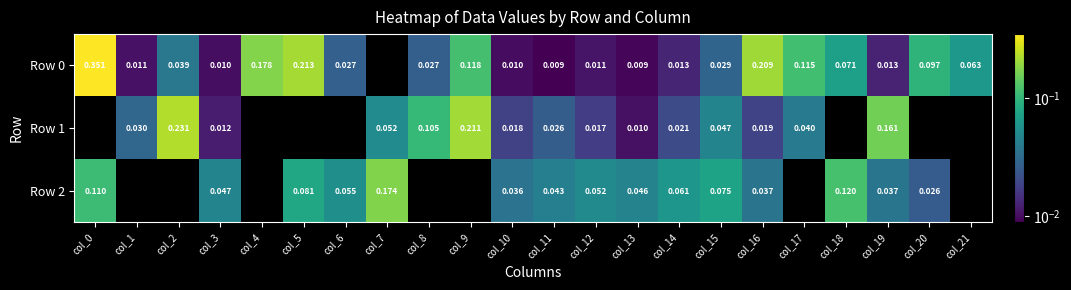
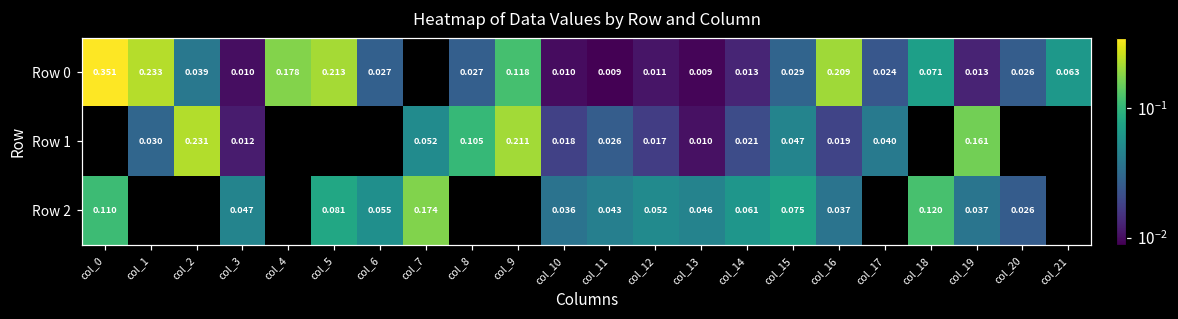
  {
    "Row 0": {
      "col_0": 0.351,
-     "col_1": 0.011,
+     "col_1": 0.233,
      "col_2": 0.039,
      "col_3": 0.010,
      "col_4": 0.178,
      "col_5": 0.213,
      "col_6": 0.027,
      "col_8": 0.027,
      "col_9": 0.118,
      "col_10": 0.010,
      "col_11": 0.009,
      "col_12": 0.011,
      "col_13": 0.009,
      "col_14": 0.013,
      "col_15": 0.029,
      "col_16": 0.209,
-     "col_17": 0.115,
+     "col_17": 0.024,
      "col_18": 0.071,
      "col_19": 0.013,
-     "col_20": 0.097,
+     "col_20": 0.026,
      "col_21": 0.063
    },
    "Row 1": {
      "col_1": 0.030,
      "col_2": 0.231,
      "col_3": 0.012,
      "col_7": 0.052,
      "col_8": 0.105,
      "col_9": 0.211,
      "col_10": 0.018,
      "col_11": 0.026,
      "col_12": 0.017,
      "col_13": 0.010,
      "col_14": 0.021,
      "col_15": 0.047,
      "col_16": 0.019,
      "col_17": 0.040,
      "col_19": 0.161
    },
    "Row 2": {
      "col_0": 0.110,
      "col_3": 0.047,
      "col_5": 0.081,
      "col_6": 0.055,
      "col_7": 0.174,
      "col_10": 0.036,
      "col_11": 0.043,
      "col_12": 0.052,
      "col_13": 0.046,
      "col_14": 0.061,
      "col_15": 0.075,
      "col_16": 0.037,
      "col_18": 0.120,
      "col_19": 0.037,
      "col_20": 0.026
    }
  }
